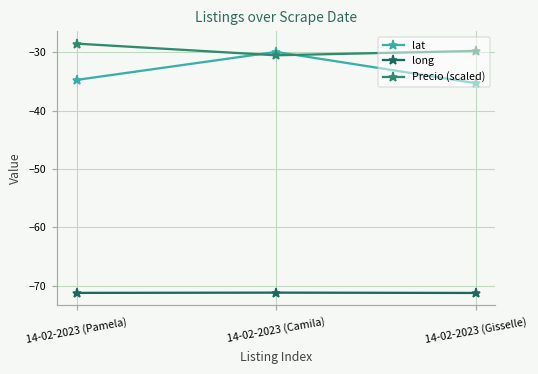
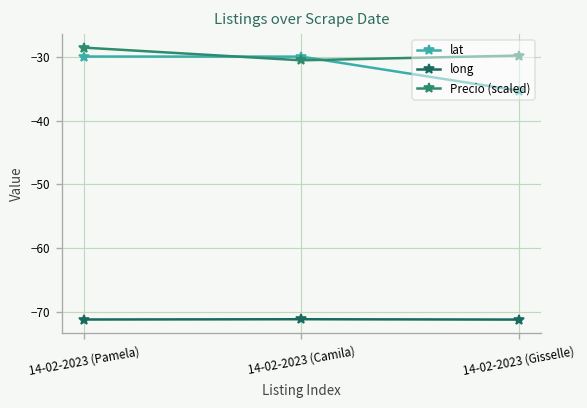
  {
    "lat": {
-     "14-02-2023 (Pamela)": -35,
+     "14-02-2023 (Pamela)": -30,
      "14-02-2023 (Camila)": -30
    }
  }
